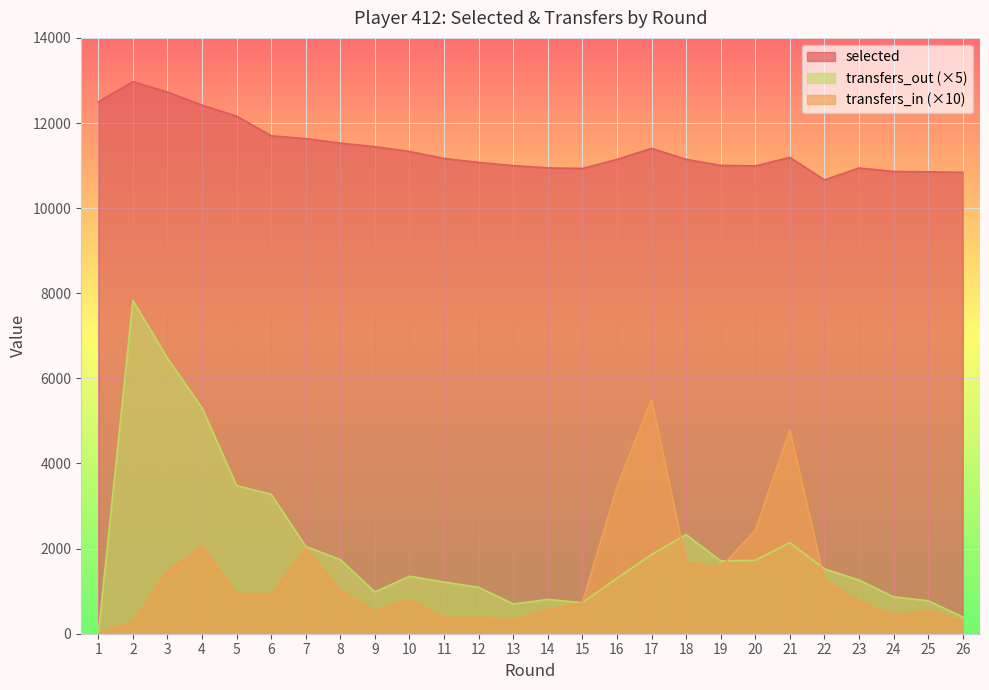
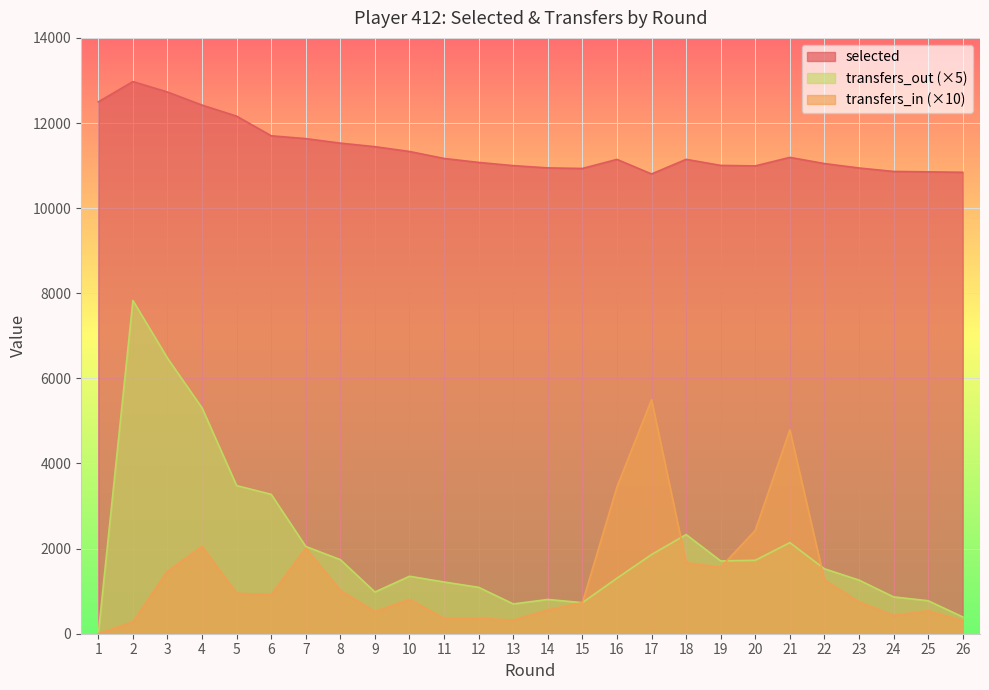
  {
    "selected": {
      "1": 12500,
      "2": 13000,
      "3": 12700,
      "4": 12400,
      "5": 12200,
      "6": 11700,
      "7": 11600,
      "8": 11500,
      "9": 11400,
      "10": 11300,
      "11": 11200,
      "12": 11100,
      "13": 11000,
      "14": 10900,
      "15": 10900,
      "16": 11100,
-     "17": 11400,
+     "17": 10800,
      "18": 11100,
      "19": 11000,
      "20": 11000,
      "21": 11200,
-     "22": 10700,
+     "22": 11000,
      "23": 10900,
      "24": 10900,
      "25": 10900,
      "26": 10800
    },
    "transfers_out (×5)": {
      "2": 7800,
      "3": 6500,
      "4": 5300,
      "5": 3500,
      "6": 3300,
      "8": 1700,
      "9": 1000,
      "10": 1400,
      "11": 1200,
      "12": 1100,
      "13": 700,
      "14": 800,
      "16": 1300,
      "17": 1900,
      "18": 2300,
      "19": 1700,
      "20": 1700,
      "21": 2100,
      "22": 1500,
      "23": 1300,
      "24": 900,
      "25": 800,
      "26": 400
    },
    "transfers_in (×10)": {
      "2": 300,
      "3": 1500,
      "4": 2100,
      "5": 1000,
      "6": 900,
      "8": 1000,
      "9": 500,
      "10": 800,
      "11": 400,
      "12": 400,
      "13": 300,
      "14": 600,
      "16": 3500,
      "17": 5500,
      "18": 1700,
      "19": 1600,
      "20": 2400,
      "21": 4800,
      "22": 1300,
      "23": 800,
      "24": 400,
      "25": 500,
      "26": 300
    }
  }
